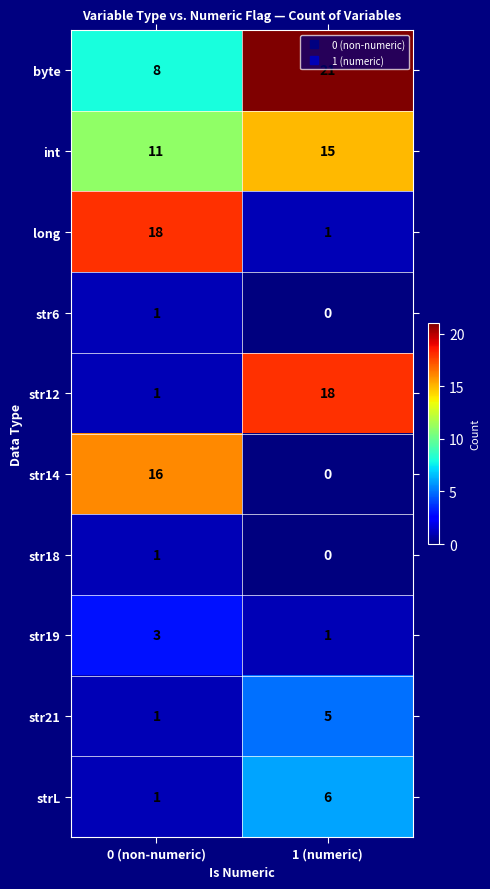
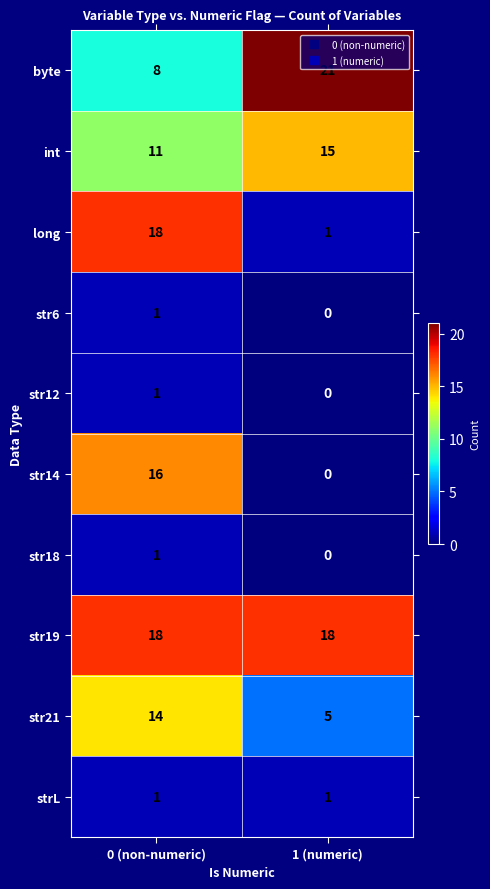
  {
    "byte": {
      "0 (non-numeric)": 8
    },
    "int": {
      "0 (non-numeric)": 11,
      "1 (numeric)": 15
    },
    "long": {
      "0 (non-numeric)": 18,
      "1 (numeric)": 1
    },
    "str6": {
      "0 (non-numeric)": 1,
      "1 (numeric)": 0
    },
    "str12": {
      "0 (non-numeric)": 1,
-     "1 (numeric)": 18
+     "1 (numeric)": 0
    },
    "str14": {
      "0 (non-numeric)": 16,
      "1 (numeric)": 0
    },
    "str18": {
      "0 (non-numeric)": 1,
      "1 (numeric)": 0
    },
    "str19": {
-     "0 (non-numeric)": 3,
-     "1 (numeric)": 1
+     "0 (non-numeric)": 18,
+     "1 (numeric)": 18
    },
    "str21": {
-     "0 (non-numeric)": 1,
+     "0 (non-numeric)": 14,
      "1 (numeric)": 5
    },
    "strL": {
      "0 (non-numeric)": 1,
-     "1 (numeric)": 6
+     "1 (numeric)": 1
    }
  }
